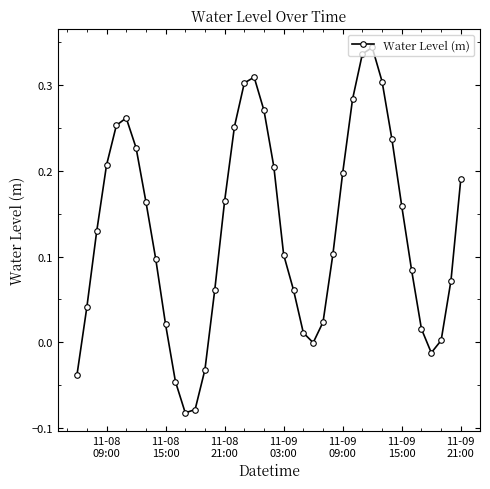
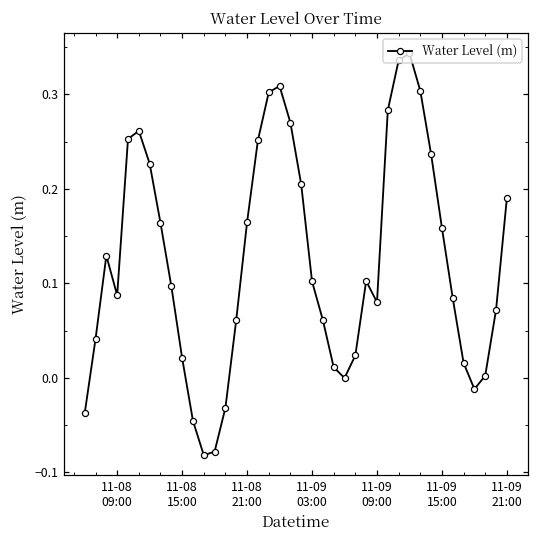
  {
-   "11-08 09:00": 0.21,
+   "11-08 09:00": 0.09,
    "11-08 15:00": 0.02,
    "11-08 21:00": 0.16,
    "11-09 03:00": 0.10,
-   "11-09 09:00": 0.20,
+   "11-09 09:00": 0.08,
    "11-09 15:00": 0.16,
    "11-09 21:00": 0.19
  }
